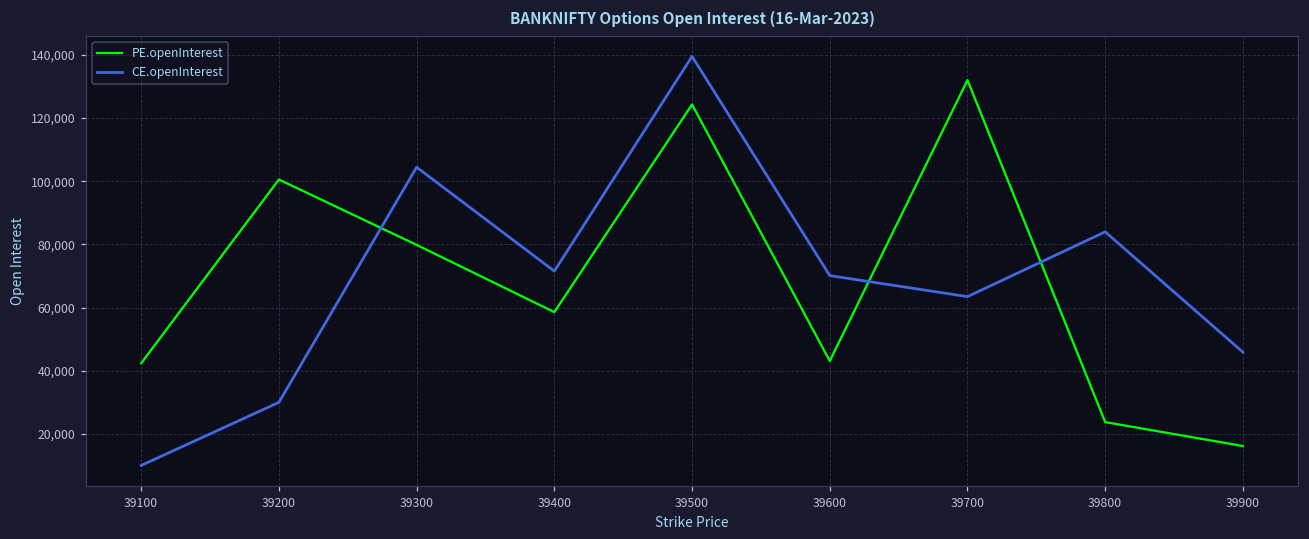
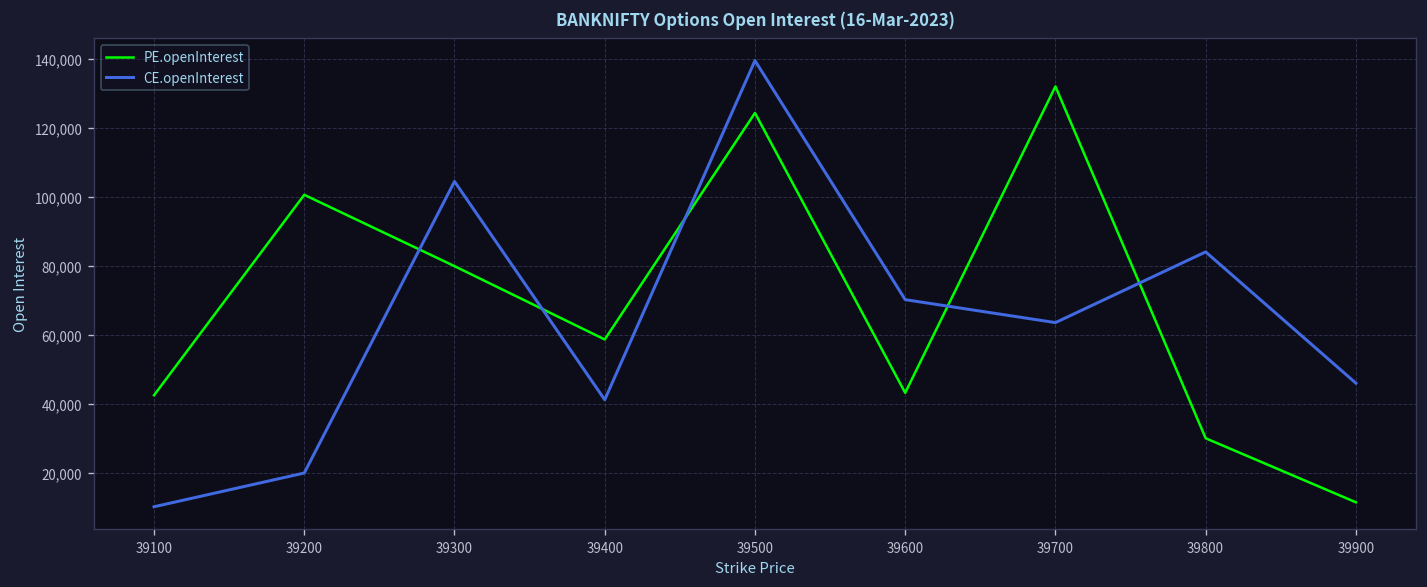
  {
    "PE.openInterest": {
      "39100": "42,000",
      "39200": "101,000",
      "39300": "80,000",
      "39400": "59,000",
      "39500": "124,000",
      "39600": "43,000",
      "39700": "132,000",
-     "39800": "24,000",
-     "39900": "16,000"
+     "39800": "30,000",
+     "39900": "11,000"
    },
    "CE.openInterest": {
      "39100": "10,000",
-     "39200": "30,000",
+     "39200": "20,000",
      "39300": "104,000",
-     "39400": "72,000",
+     "39400": "41,000",
      "39500": "139,000",
      "39600": "70,000",
      "39700": "63,000",
      "39800": "84,000",
      "39900": "46,000"
    }
  }
